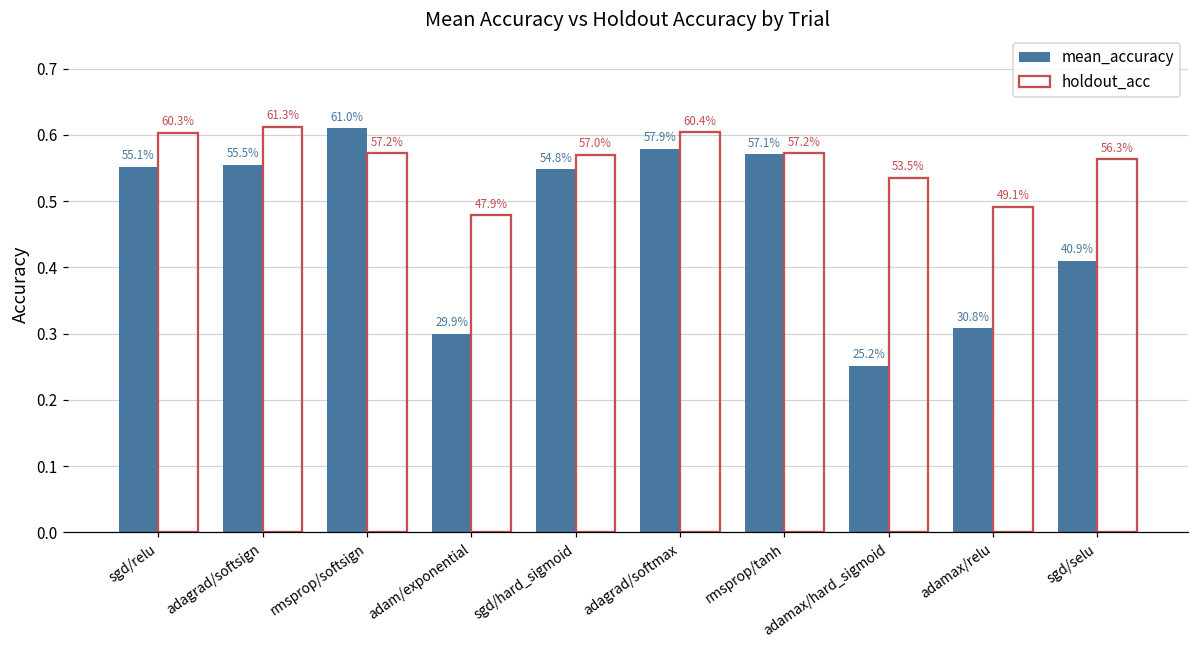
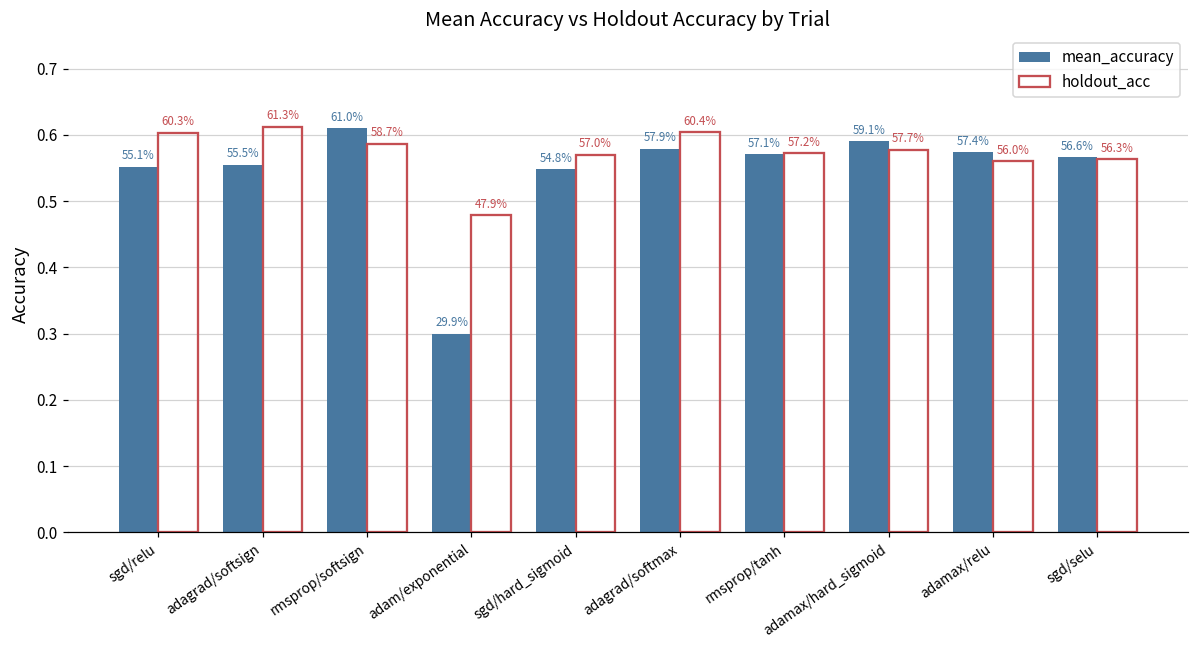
  {
    "mean_accuracy": {
      "sgd/relu": "55.1%",
      "adagrad/softsign": "55.5%",
      "rmsprop/softsign": "61.0%",
      "adam/exponential": "29.9%",
      "sgd/hard_sigmoid": "54.8%",
      "adagrad/softmax": "57.9%",
      "rmsprop/tanh": "57.1%",
-     "adamax/hard_sigmoid": "25.2%",
-     "adamax/relu": "30.8%",
-     "sgd/selu": "40.9%"
+     "adamax/hard_sigmoid": "59.1%",
+     "adamax/relu": "57.4%",
+     "sgd/selu": "56.6%"
    },
    "holdout_acc": {
      "sgd/relu": "60.3%",
      "adagrad/softsign": "61.3%",
-     "rmsprop/softsign": "57.2%",
+     "rmsprop/softsign": "58.7%",
      "adam/exponential": "47.9%",
      "sgd/hard_sigmoid": "57.0%",
      "adagrad/softmax": "60.4%",
      "rmsprop/tanh": "57.2%",
-     "adamax/hard_sigmoid": "53.5%",
-     "adamax/relu": "49.1%",
+     "adamax/hard_sigmoid": "57.7%",
+     "adamax/relu": "56.0%",
      "sgd/selu": "56.3%"
    }
  }
